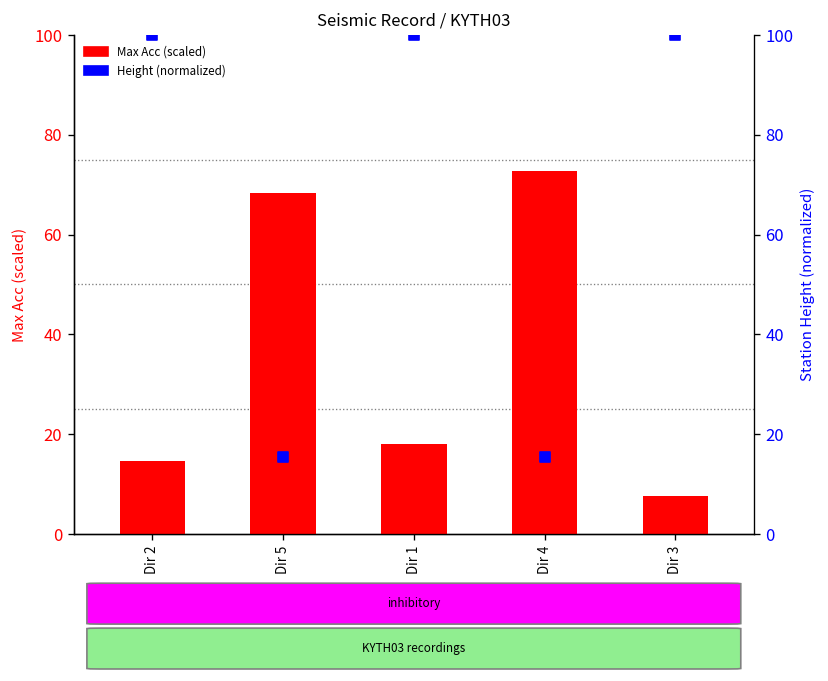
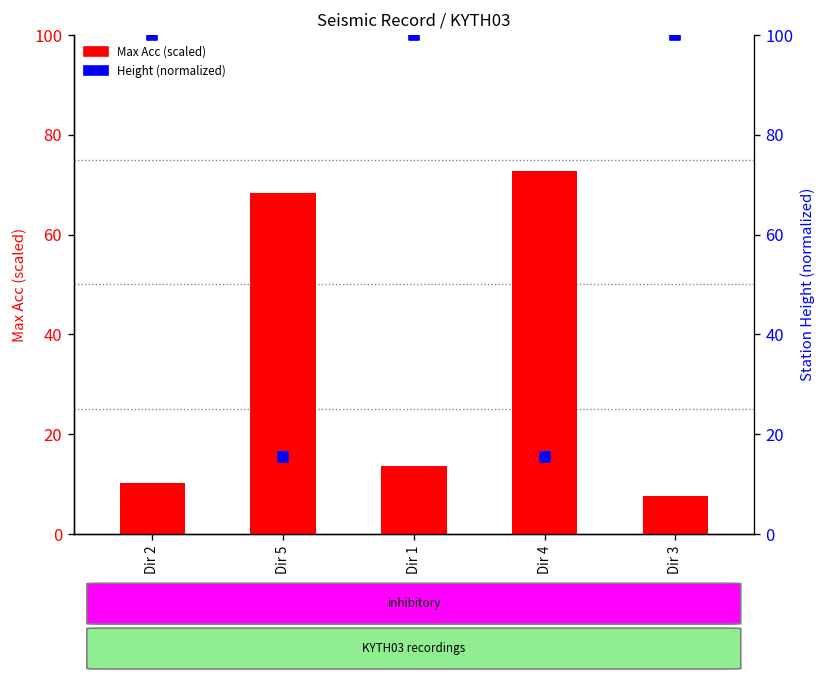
  {
    "Max Acc (scaled)": {
-     "Dir 2": 15,
+     "Dir 2": 10,
      "Dir 5": 68,
-     "Dir 1": 18,
+     "Dir 1": 14,
      "Dir 4": 73,
      "Dir 3": 8
    }
  }
